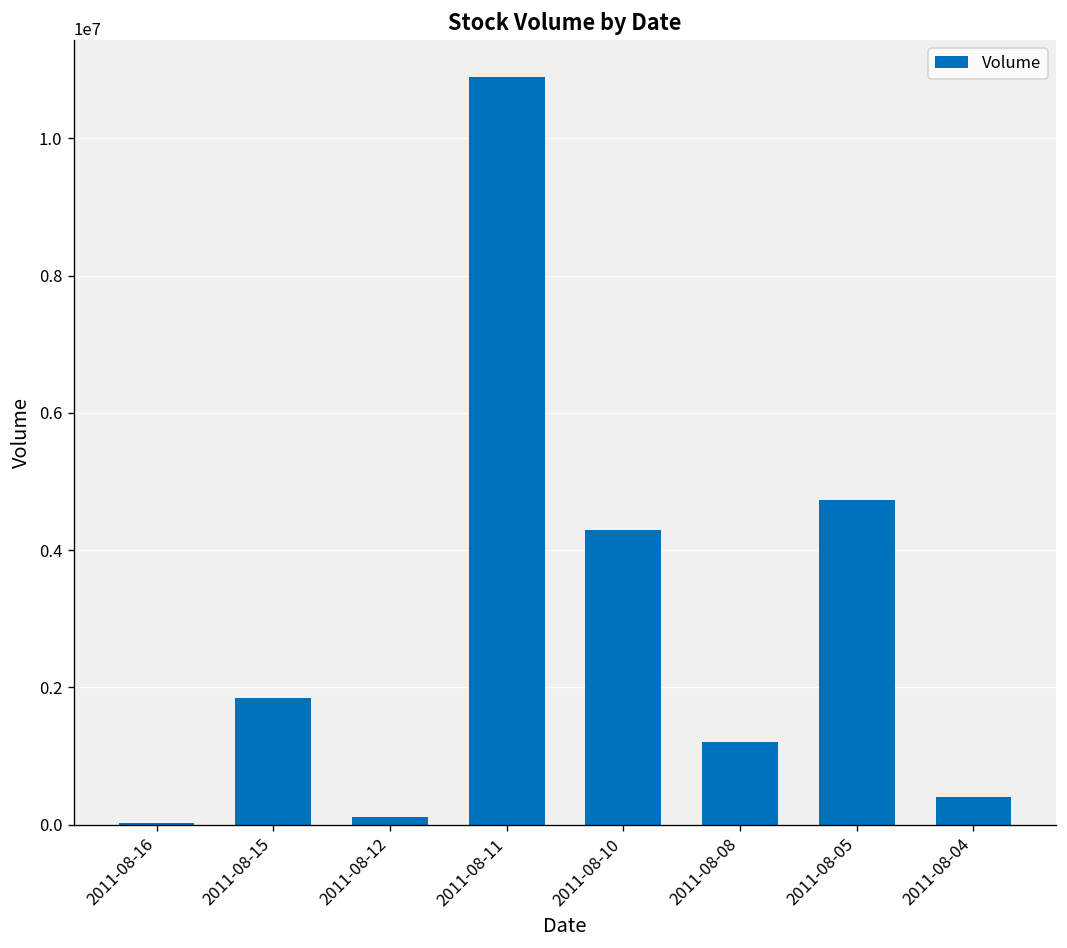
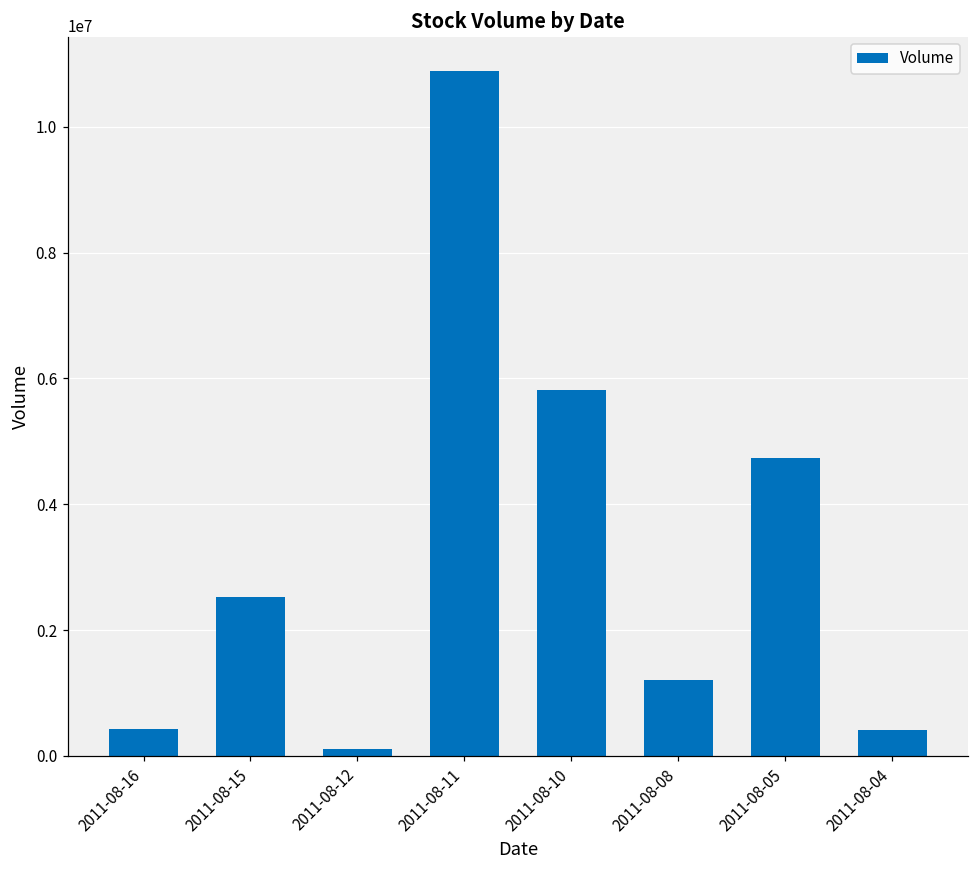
  {
-   "2011-08-16": 0,
-   "2011-08-15": 1800000,
+   "2011-08-16": 400000,
+   "2011-08-15": 2500000,
    "2011-08-12": 100000,
    "2011-08-11": 10900000,
-   "2011-08-10": 4300000,
+   "2011-08-10": 5800000,
    "2011-08-08": 1200000,
    "2011-08-05": 4700000,
    "2011-08-04": 400000
  }
